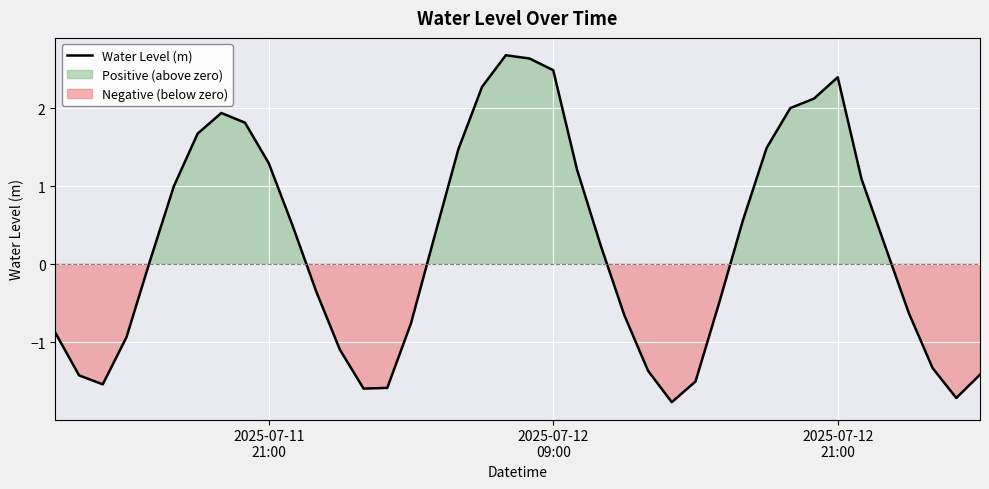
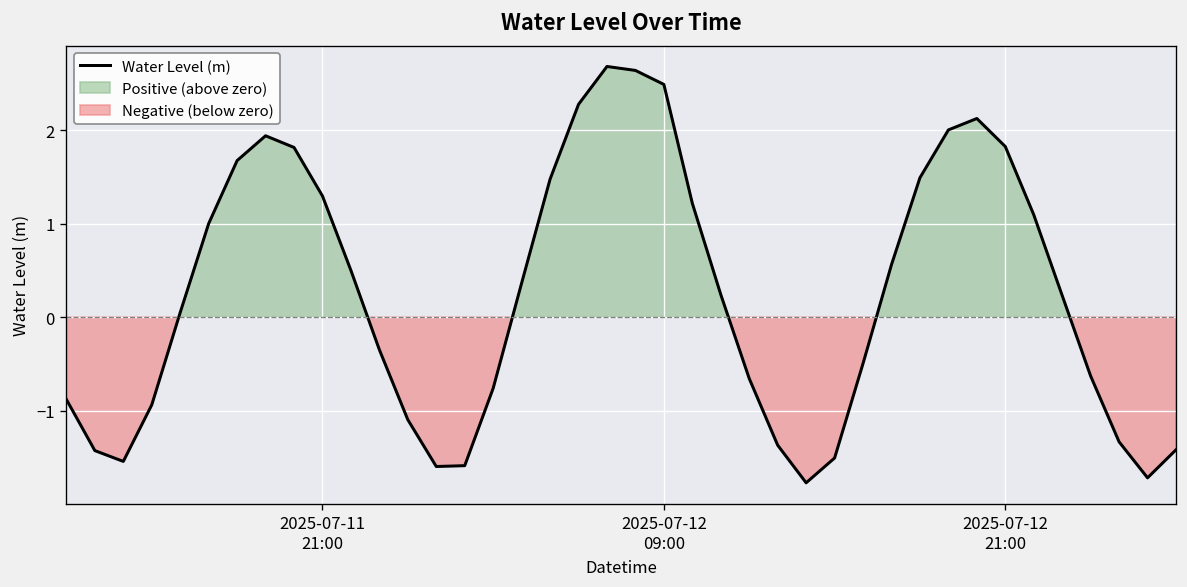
  {
    "2025-07-11 21:00": 1.3,
    "2025-07-12 09:00": 2.5,
-   "2025-07-12 21:00": 2.4
+   "2025-07-12 21:00": 1.8
  }
